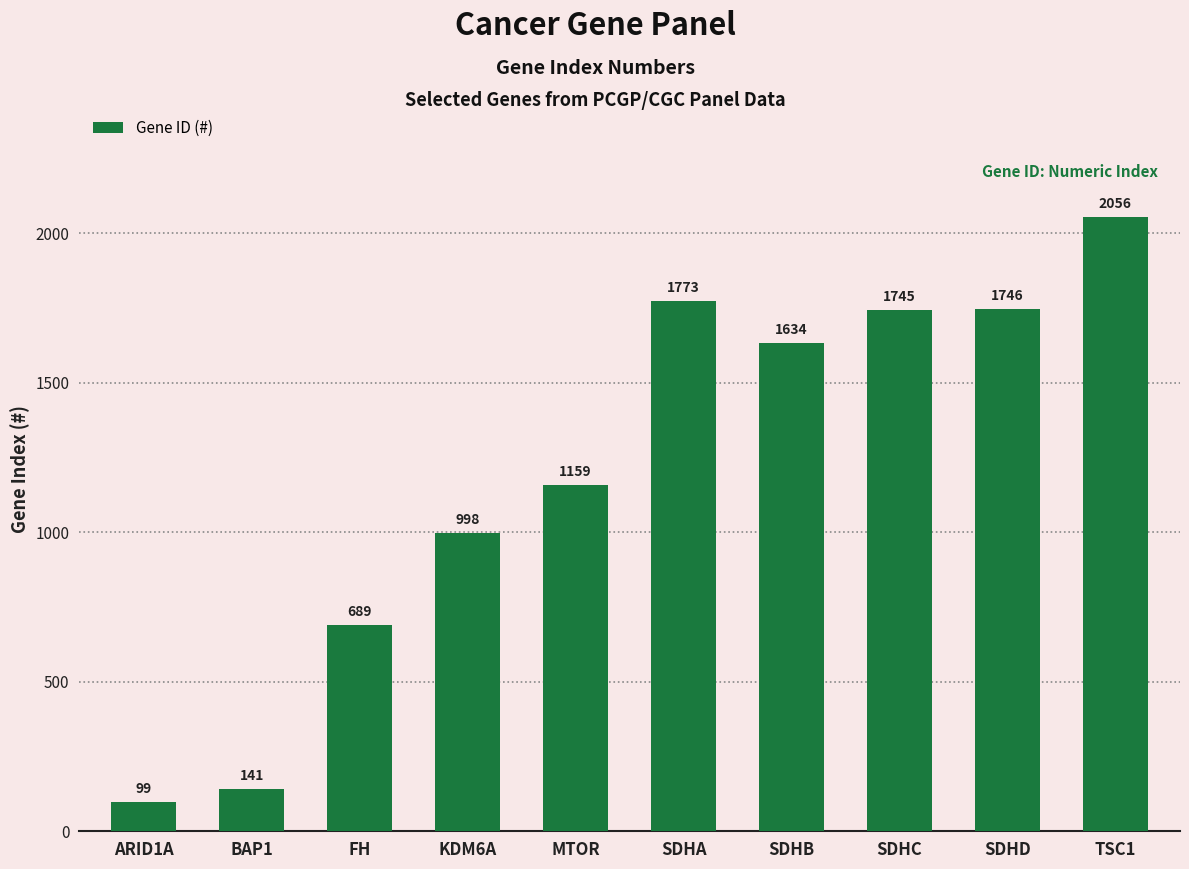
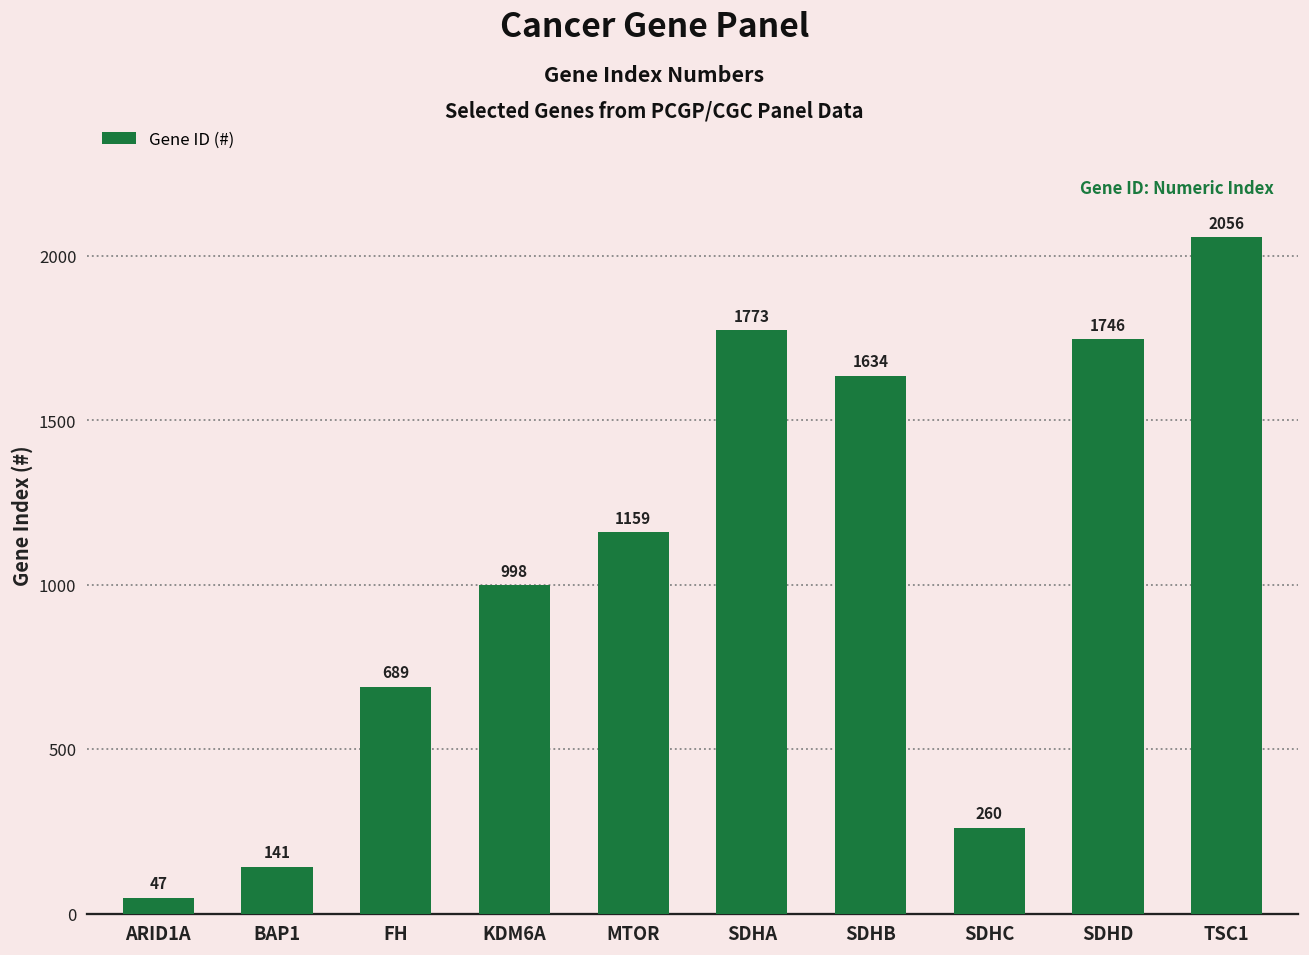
  {
-   "ARID1A": 99,
+   "ARID1A": 47,
    "BAP1": 141,
    "FH": 689,
    "KDM6A": 998,
    "MTOR": 1159,
    "SDHA": 1773,
    "SDHB": 1634,
-   "SDHC": 1745,
+   "SDHC": 260,
    "SDHD": 1746,
    "TSC1": 2056
  }
